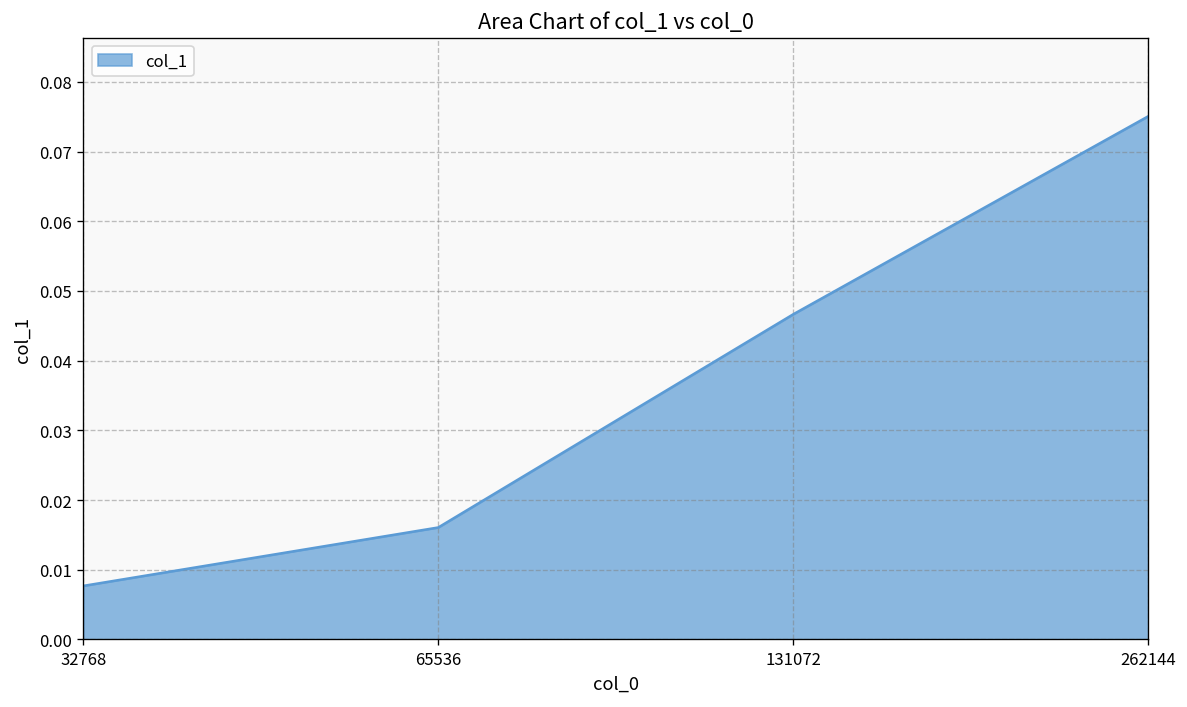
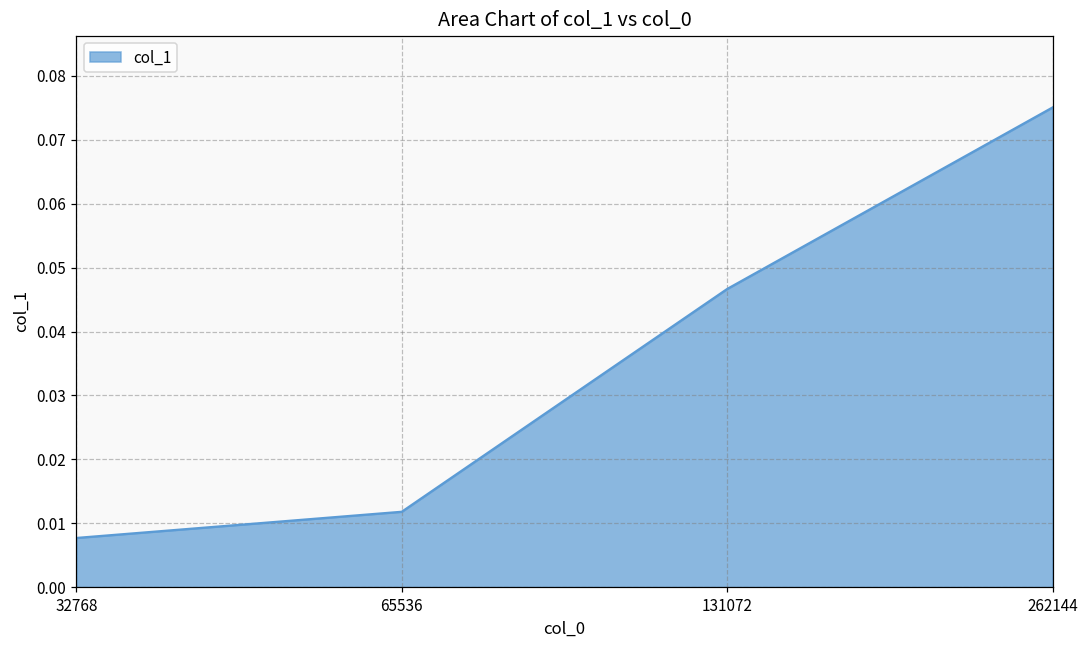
  {
    "32768": 0.008,
-   "65536": 0.016,
+   "65536": 0.012,
    "131072": 0.047,
    "262144": 0.075
  }
